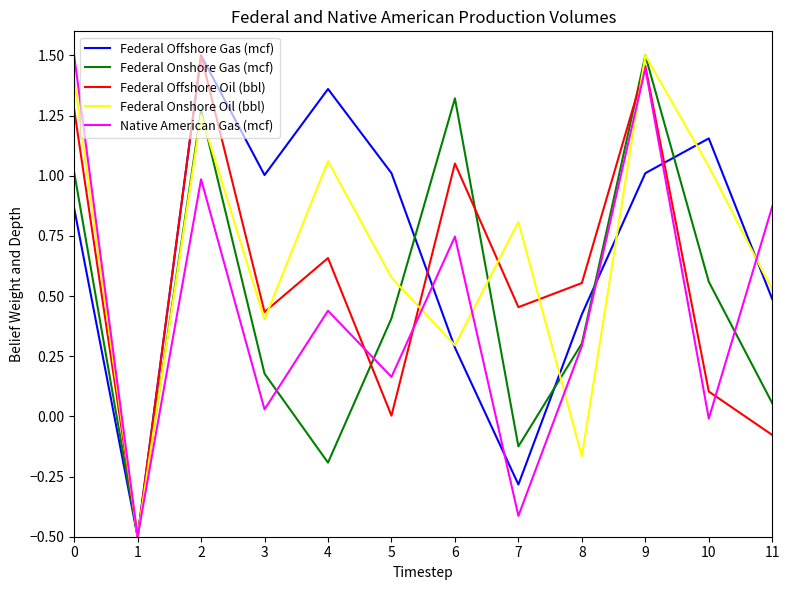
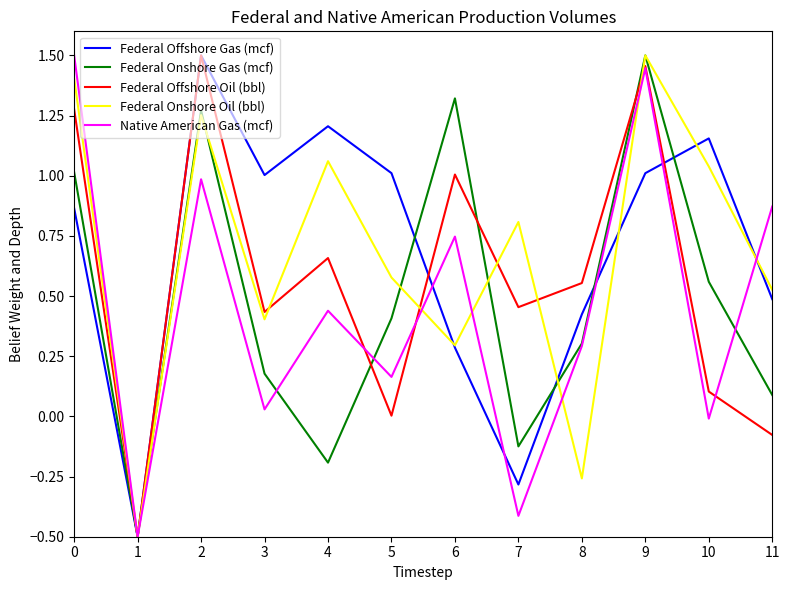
  {
    "Federal Offshore Gas (mcf)": {
      "0": 0.86,
      "3": 1.00,
-     "4": 1.36,
+     "4": 1.21,
      "5": 1.01,
      "7": -0.28,
      "8": 0.42,
      "9": 1.01,
      "10": 1.16,
      "11": 0.49
    },
    "Federal Onshore Gas (mcf)": {
      "0": 1.01,
      "3": 0.18,
      "4": -0.19,
      "5": 0.41,
      "6": 1.32,
      "7": -0.12,
      "10": 0.56,
-     "11": 0.05
+     "11": 0.09
    },
    "Federal Offshore Oil (bbl)": {
      "0": 1.28,
      "3": 0.43,
      "4": 0.66,
      "5": 0.00,
-     "6": 1.05,
+     "6": 1.00,
      "7": 0.45,
      "8": 0.55,
      "10": 0.10,
      "11": -0.08
    },
    "Federal Onshore Oil (bbl)": {
      "0": 1.40,
      "3": 0.40,
      "4": 1.06,
      "5": 0.58,
      "7": 0.81,
-     "8": -0.17,
+     "8": -0.26,
      "10": 1.04,
      "11": 0.53
    },
    "Native American Gas (mcf)": {
      "0": 1.50,
      "2": 0.99,
      "3": 0.03,
      "4": 0.44,
      "5": 0.16,
      "6": 0.75,
      "7": -0.41,
      "10": -0.01,
      "11": 0.87
    }
  }
